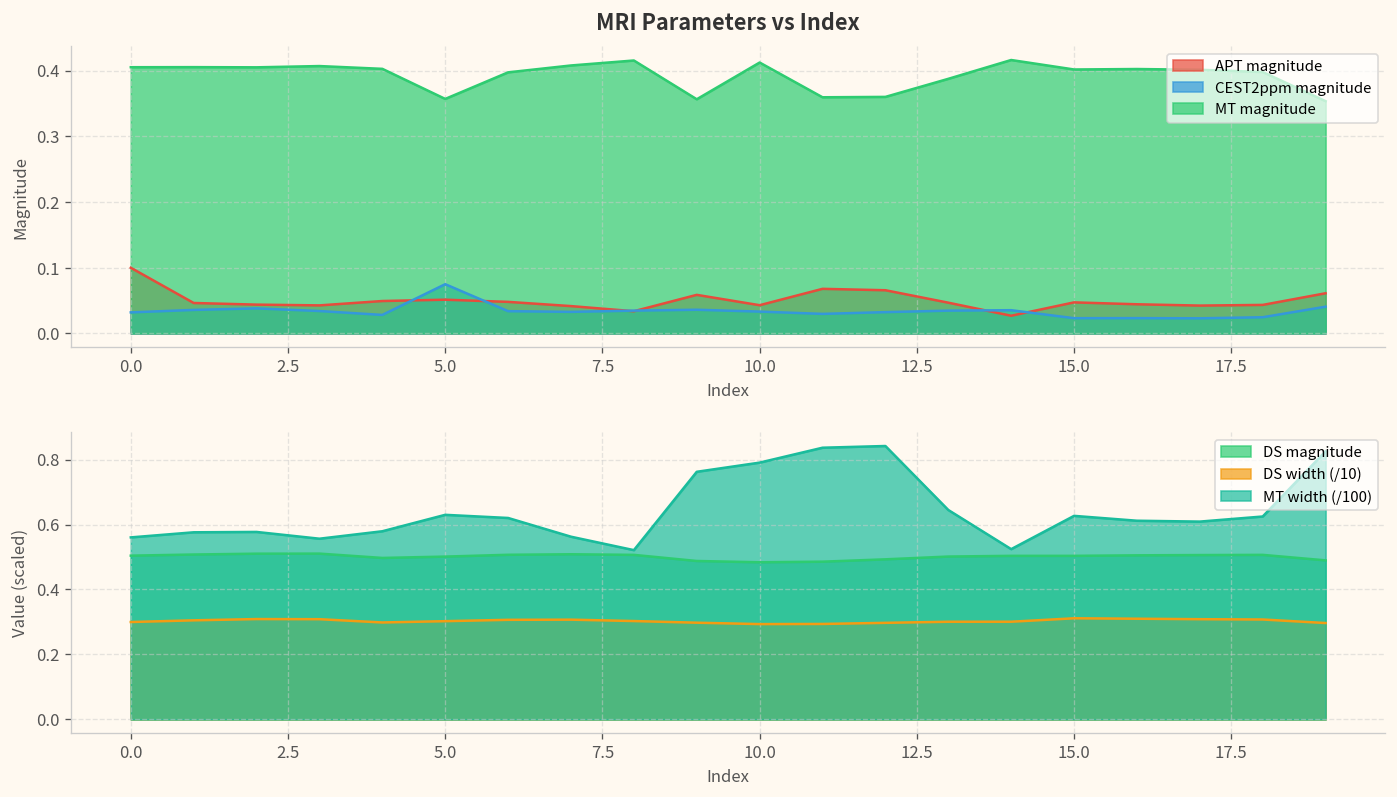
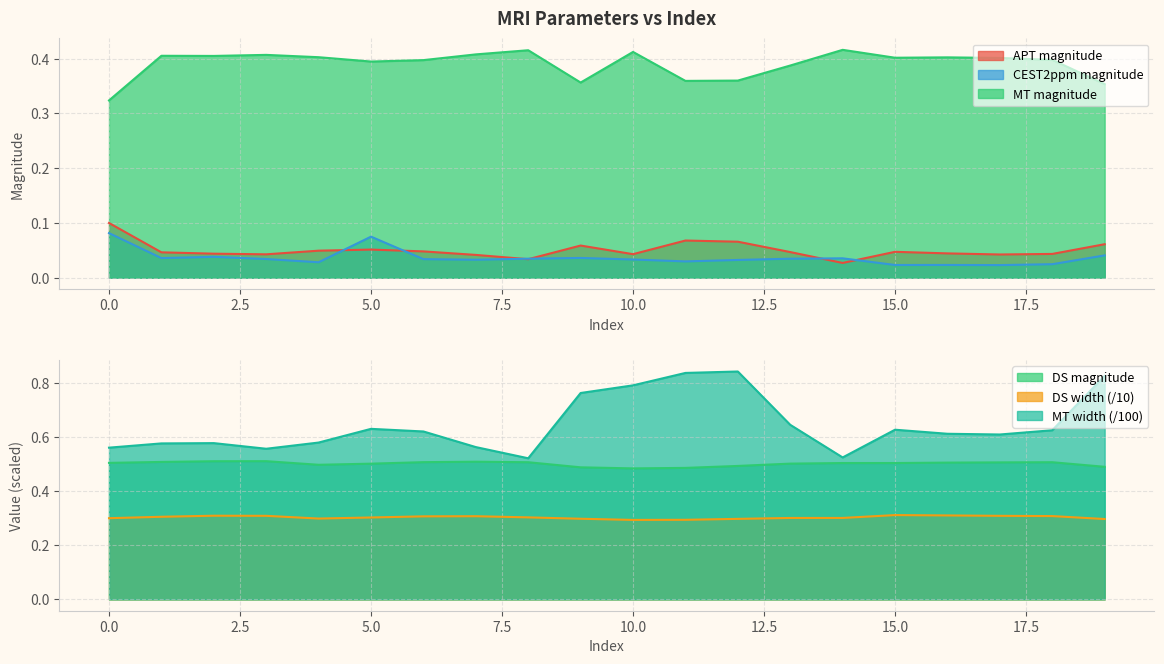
  {
    "MRI Parameters vs Index": {
      "APT magnitude": {
        "0.0": 0.10,
        "5.0": 0.05,
        "10.0": 0.04,
        "15.0": 0.05
      },
      "CEST2ppm magnitude": {
-       "0.0": 0.03,
+       "0.0": 0.08,
        "5.0": 0.07,
        "10.0": 0.03,
        "15.0": 0.02
      },
      "MT magnitude": {
-       "0.0": 0.41,
-       "5.0": 0.36,
+       "0.0": 0.32,
+       "5.0": 0.39,
        "10.0": 0.41,
        "15.0": 0.40
      }
    }
  }
